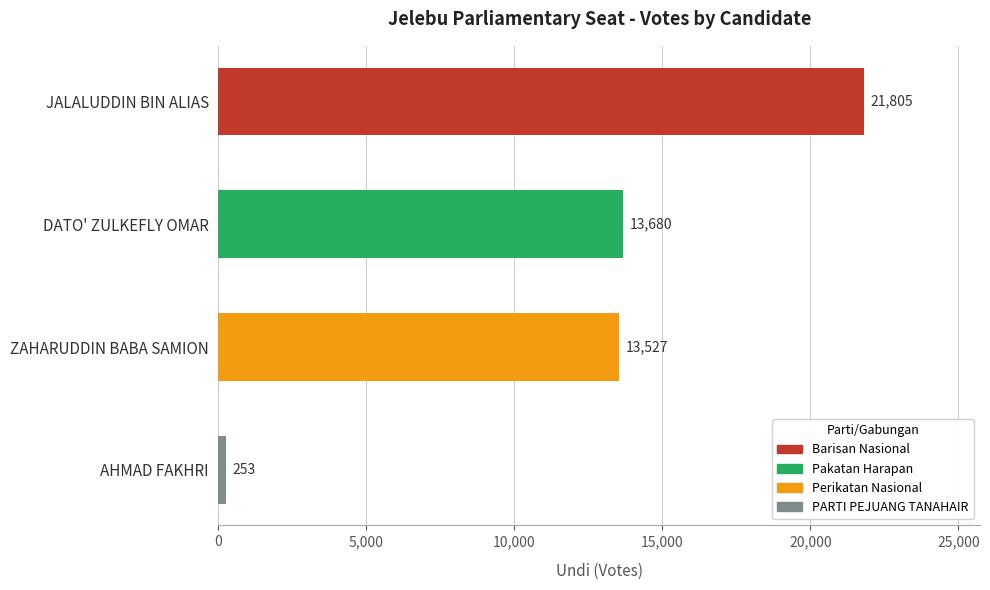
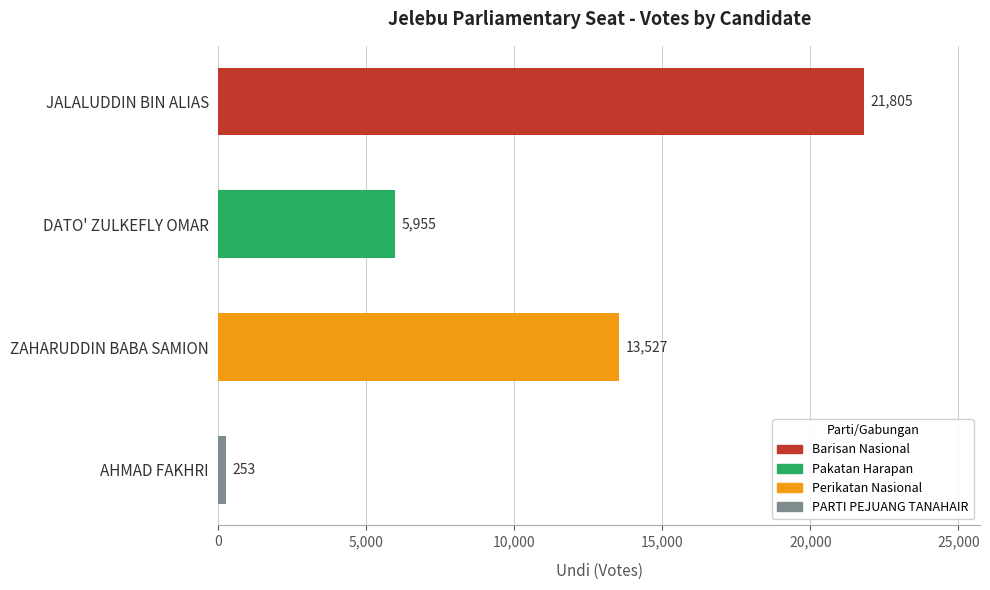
  {
    "JALALUDDIN BIN ALIAS": "21,805",
-   "DATO' ZULKEFLY OMAR": "13,680",
+   "DATO' ZULKEFLY OMAR": "5,955",
    "ZAHARUDDIN BABA SAMION": "13,527",
    "AHMAD FAKHRI": "253"
  }
